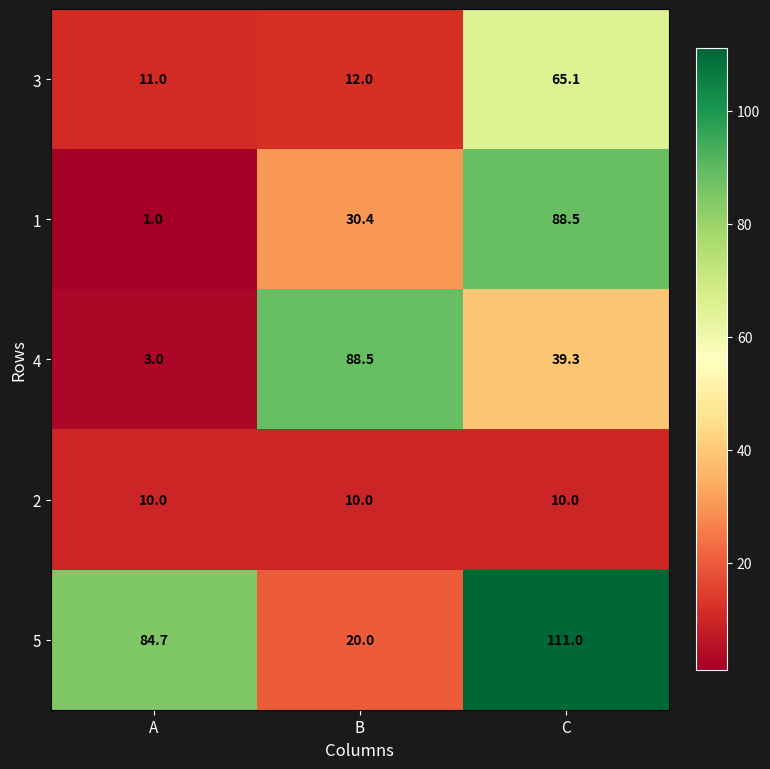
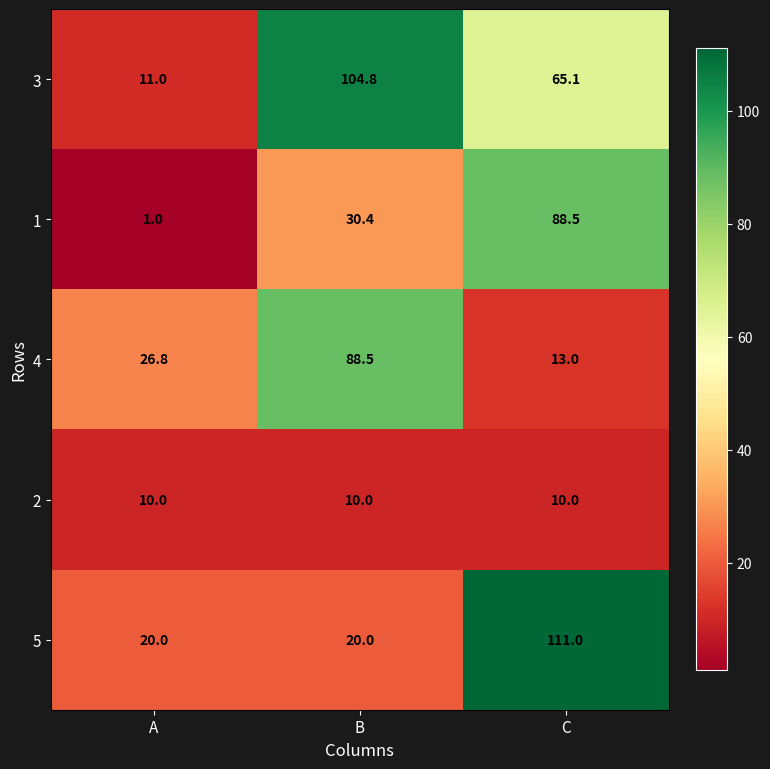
  {
    "3": {
      "A": 11.0,
-     "B": 12.0,
+     "B": 104.8,
      "C": 65.1
    },
    "1": {
      "A": 1.0,
      "B": 30.4,
      "C": 88.5
    },
    "4": {
-     "A": 3.0,
+     "A": 26.8,
      "B": 88.5,
-     "C": 39.3
+     "C": 13.0
    },
    "2": {
      "A": 10.0,
      "B": 10.0,
      "C": 10.0
    },
    "5": {
-     "A": 84.7,
+     "A": 20.0,
      "B": 20.0,
      "C": 111.0
    }
  }
